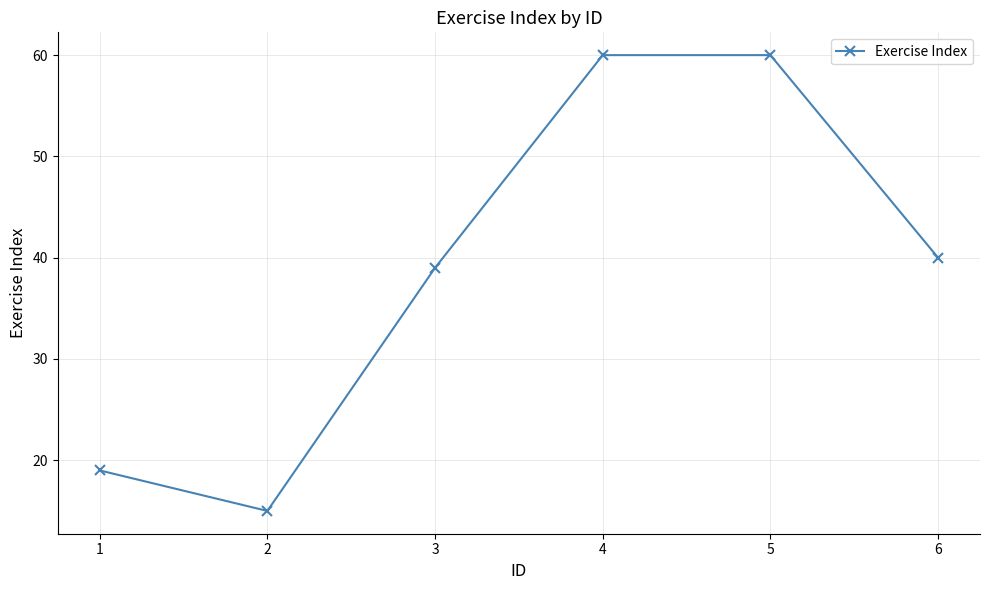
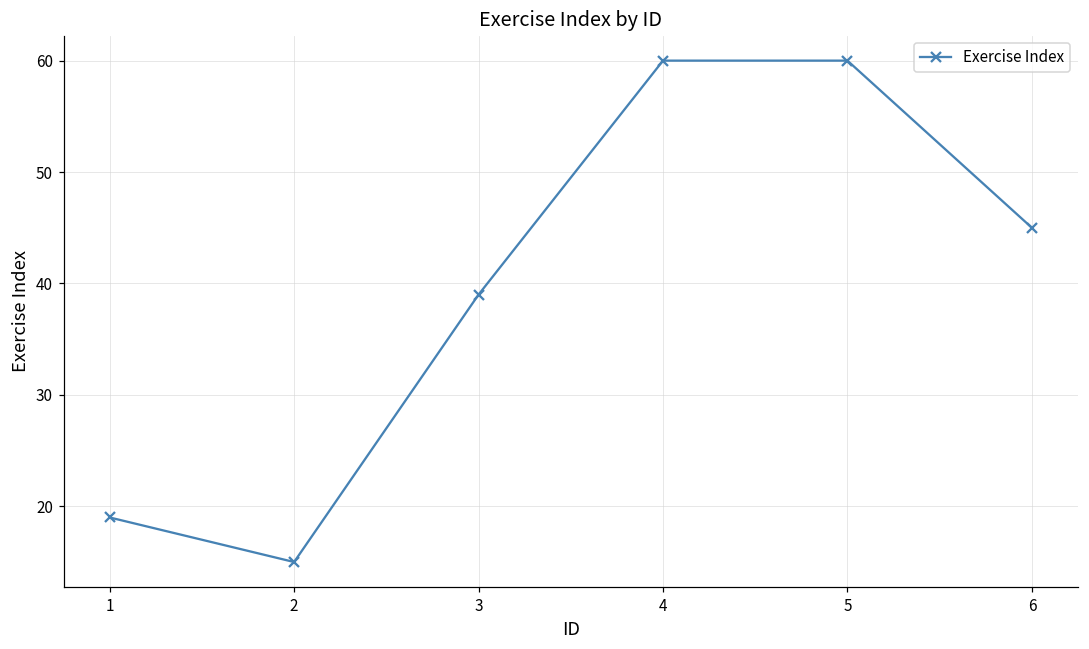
  {
    "1": 19,
    "2": 15,
    "3": 39,
    "4": 60,
    "5": 60,
-   "6": 40
+   "6": 45
  }
